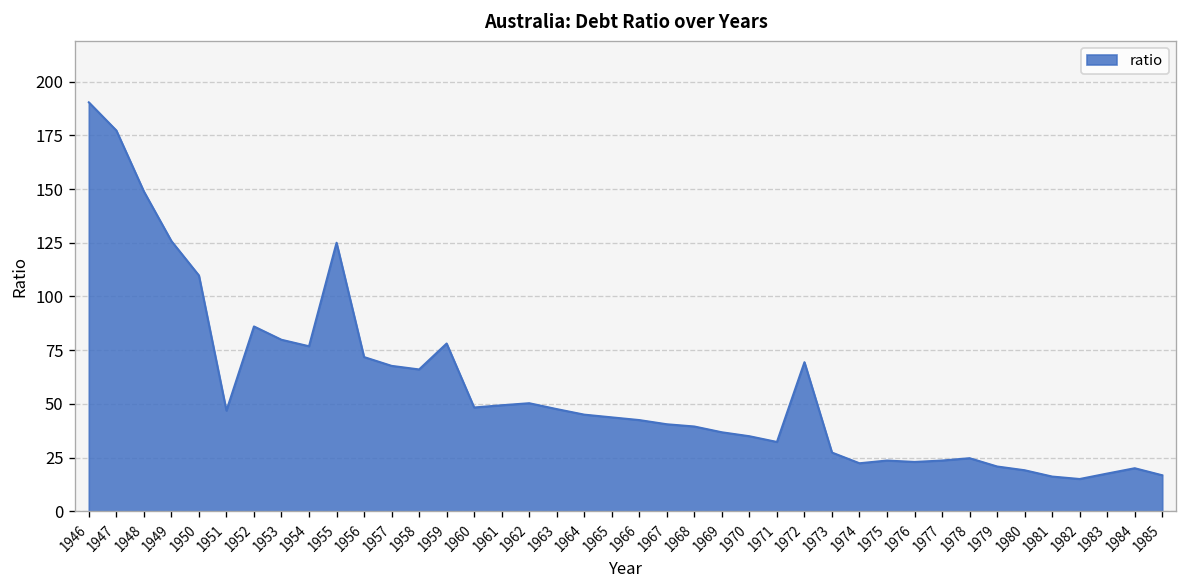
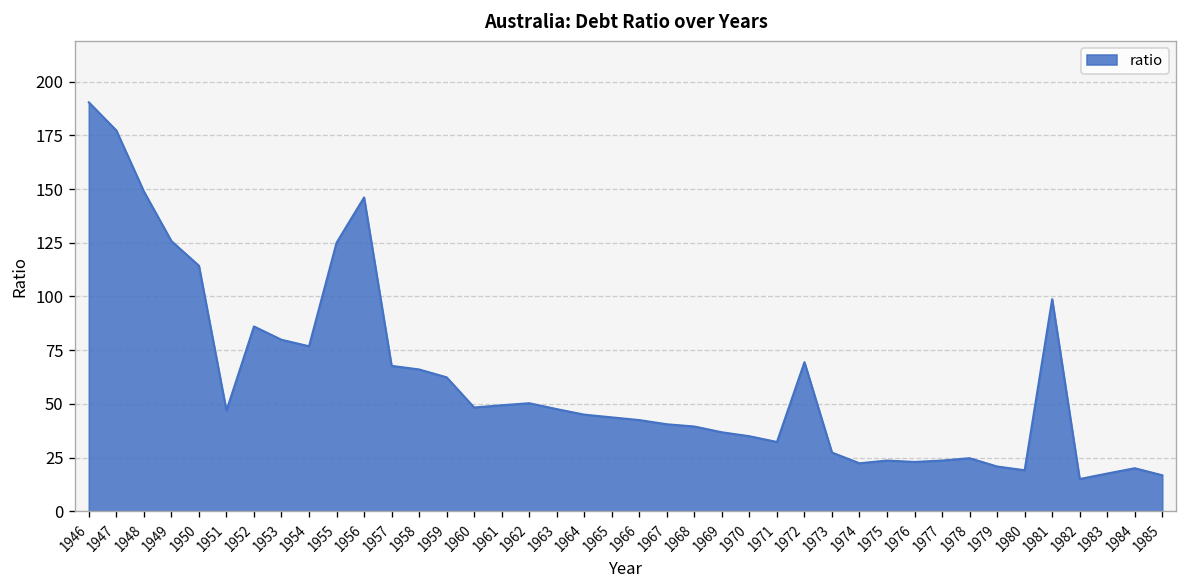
  {
    "1946": 190,
    "1947": 177,
    "1948": 149,
    "1949": 126,
-   "1950": 110,
+   "1950": 114,
    "1951": 47,
    "1952": 86,
    "1953": 80,
    "1954": 77,
    "1955": 125,
-   "1956": 72,
+   "1956": 146,
    "1957": 68,
    "1958": 66,
-   "1959": 78,
+   "1959": 62,
    "1960": 48,
    "1961": 49,
    "1962": 50,
    "1963": 48,
    "1964": 45,
    "1965": 44,
    "1966": 42,
    "1967": 41,
    "1968": 39,
    "1969": 37,
    "1970": 35,
    "1971": 32,
    "1972": 69,
    "1973": 27,
    "1974": 22,
    "1975": 24,
    "1976": 23,
    "1977": 24,
    "1978": 25,
    "1979": 21,
    "1980": 19,
-   "1981": 16,
+   "1981": 99,
    "1982": 15,
    "1983": 18,
    "1984": 20,
    "1985": 17
  }
